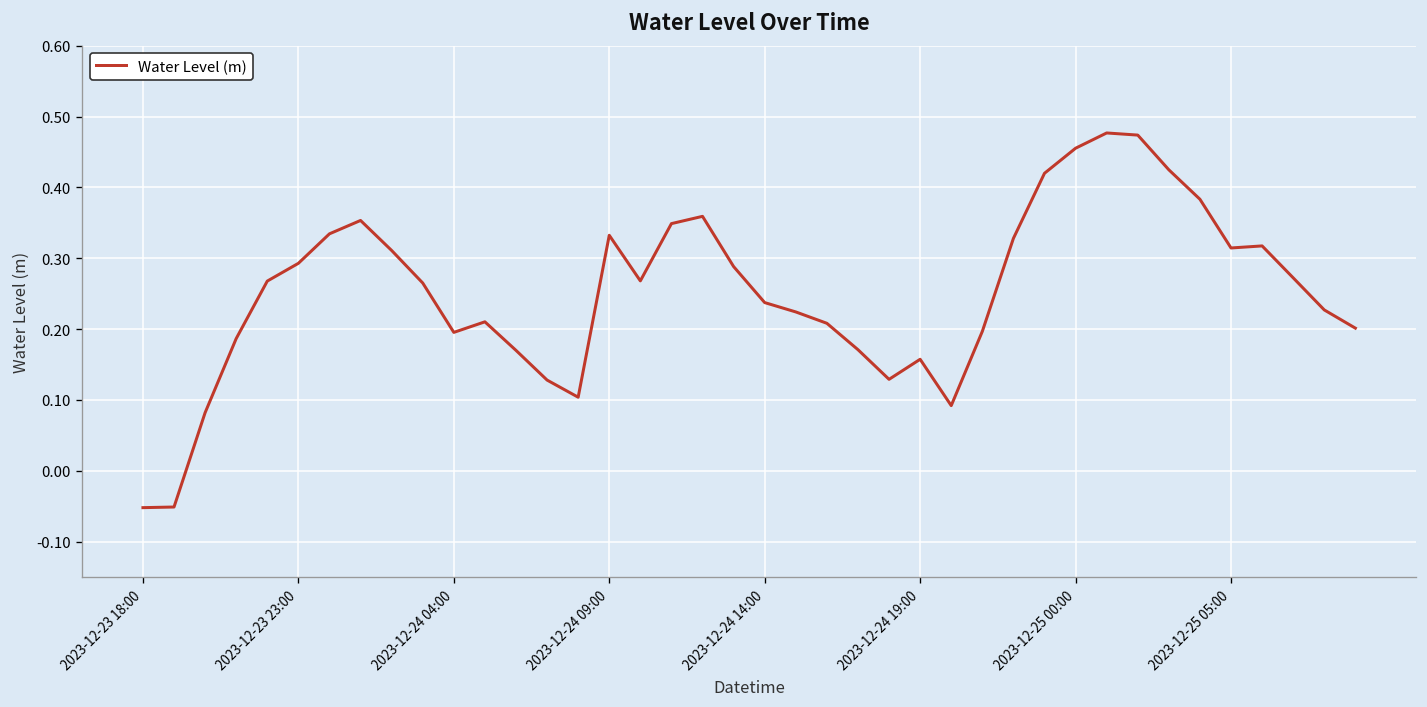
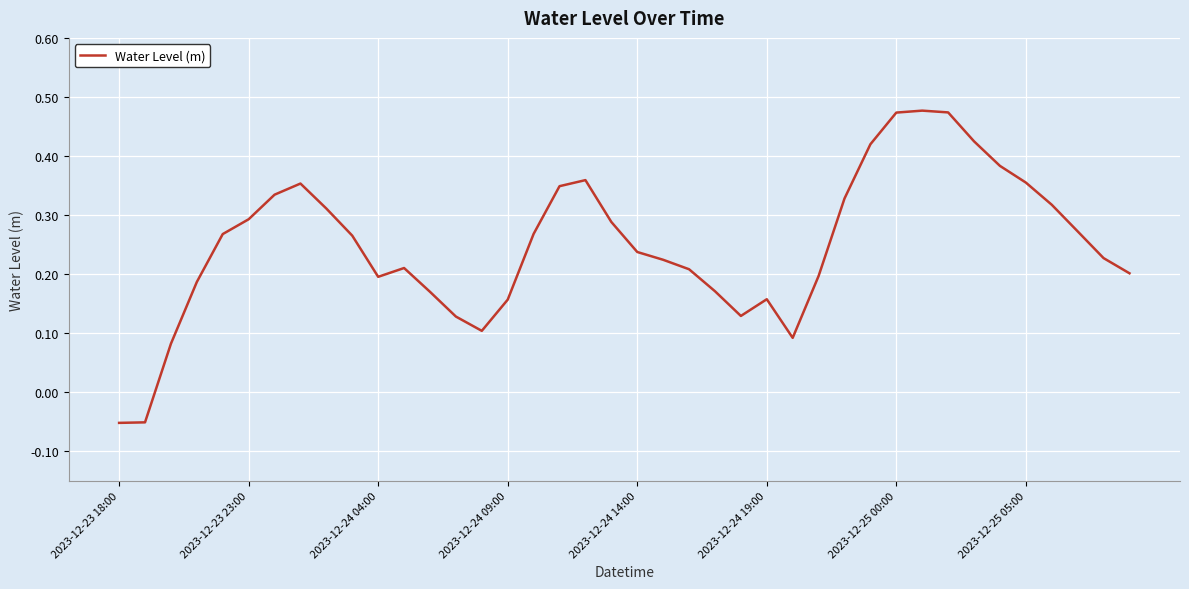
  {
    "2023-12-23 18:00": -0.05,
    "2023-12-23 23:00": 0.29,
    "2023-12-24 04:00": 0.20,
-   "2023-12-24 09:00": 0.33,
+   "2023-12-24 09:00": 0.16,
    "2023-12-24 14:00": 0.24,
    "2023-12-24 19:00": 0.16,
-   "2023-12-25 00:00": 0.46,
-   "2023-12-25 05:00": 0.31
+   "2023-12-25 00:00": 0.47,
+   "2023-12-25 05:00": 0.35
  }
